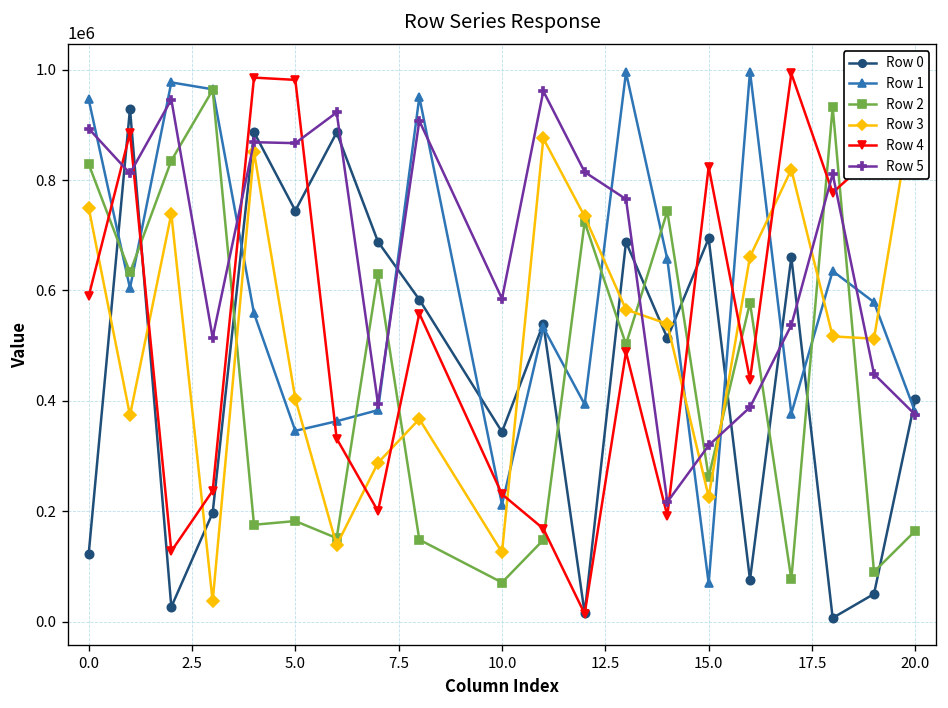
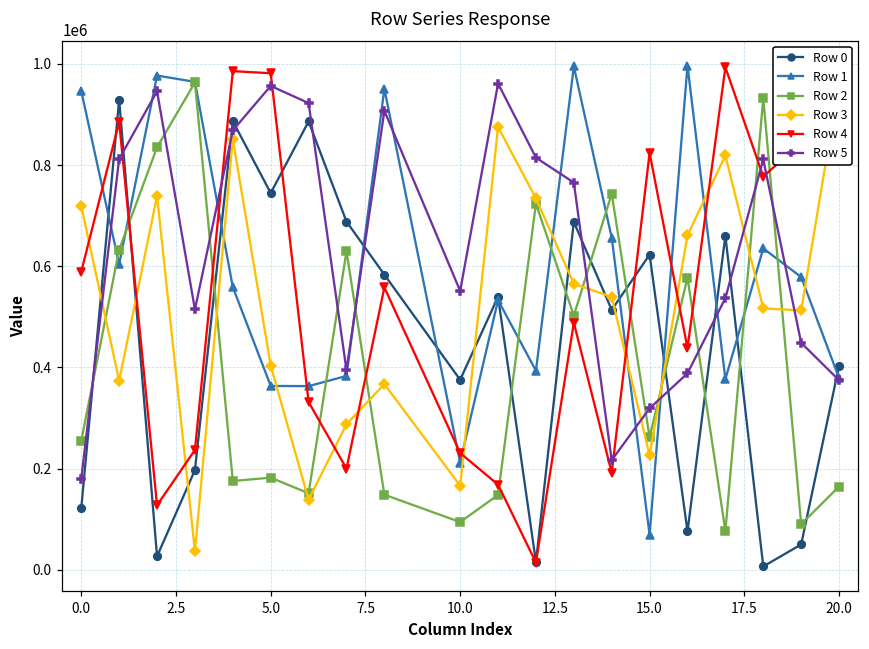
  {
    "Row 0": {
      "0.0": 120000,
      "5.0": 740000,
-     "10.0": 340000,
-     "15.0": 690000,
+     "10.0": 380000,
+     "15.0": 620000,
      "20.0": 400000
    },
    "Row 1": {
      "0.0": 950000,
-     "5.0": 350000,
+     "5.0": 360000,
      "10.0": 210000,
      "15.0": 70000
    },
    "Row 2": {
-     "0.0": 830000,
+     "0.0": 260000,
      "5.0": 180000,
-     "10.0": 70000,
+     "10.0": 90000,
      "15.0": 260000,
      "20.0": 160000
    },
    "Row 3": {
-     "0.0": 750000,
+     "0.0": 720000,
      "5.0": 400000,
-     "10.0": 130000,
+     "10.0": 170000,
      "15.0": 230000
    },
    "Row 4": {
      "0.0": 590000,
      "5.0": 980000,
      "10.0": 230000,
      "15.0": 820000
    },
    "Row 5": {
-     "0.0": 890000,
-     "5.0": 870000,
-     "10.0": 580000,
+     "0.0": 180000,
+     "5.0": 960000,
+     "10.0": 550000,
      "15.0": 320000
    }
  }
